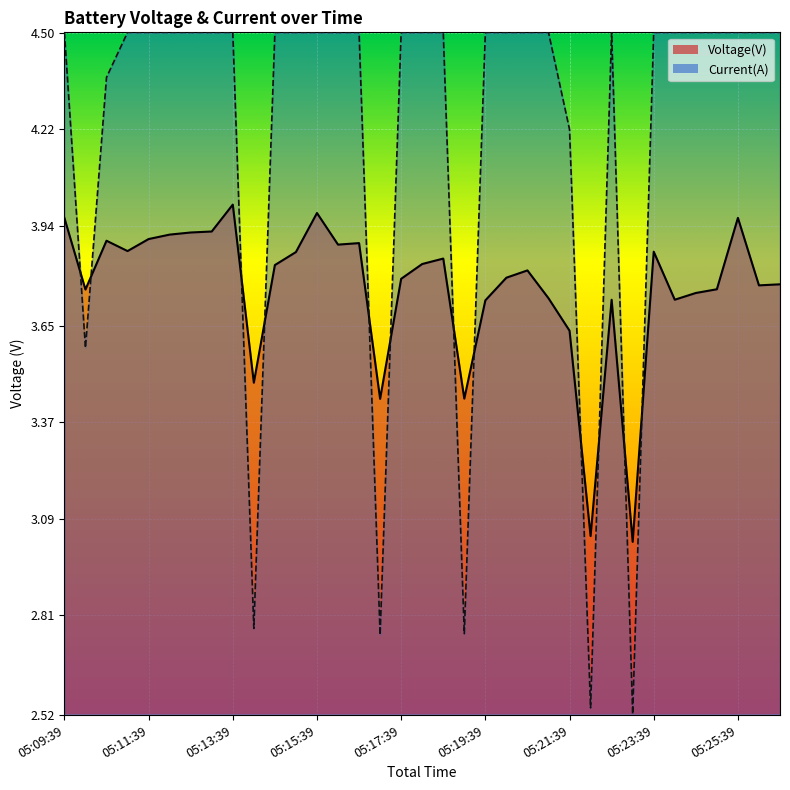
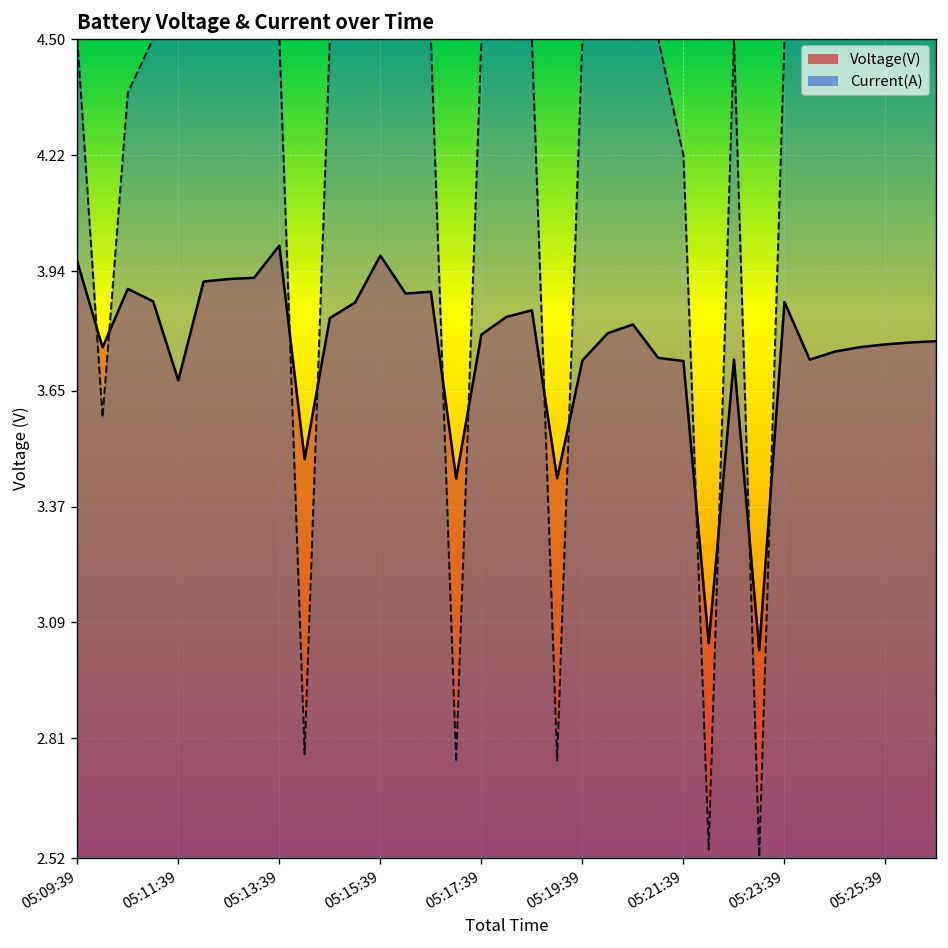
  {
    "Voltage(V)": {
      "05:09:39": 3.96,
-     "05:11:39": 3.90,
+     "05:11:39": 3.68,
      "05:13:39": 4.00,
      "05:15:39": 3.98,
      "05:17:39": 3.79,
      "05:19:39": 3.72,
-     "05:21:39": 3.64,
+     "05:21:39": 3.72,
      "05:23:39": 3.87,
-     "05:25:39": 3.96
+     "05:25:39": 3.76
    },
    "Current(A)": {
      "05:09:39": 4.50,
      "05:11:39": 4.50,
      "05:13:39": 4.50,
      "05:15:39": 4.50,
      "05:17:39": 4.50,
      "05:19:39": 4.50,
      "05:21:39": 4.22,
      "05:23:39": 4.50,
      "05:25:39": 4.50
    }
  }
